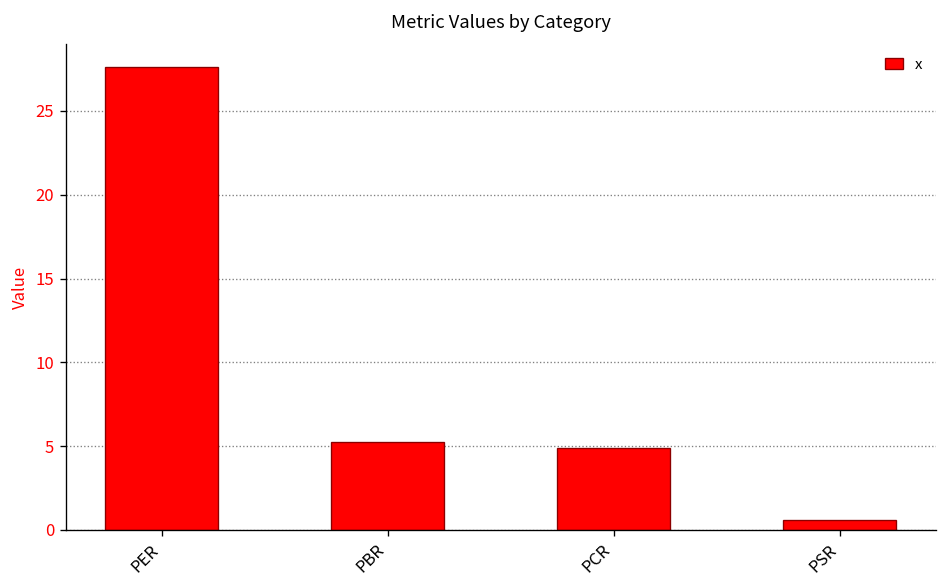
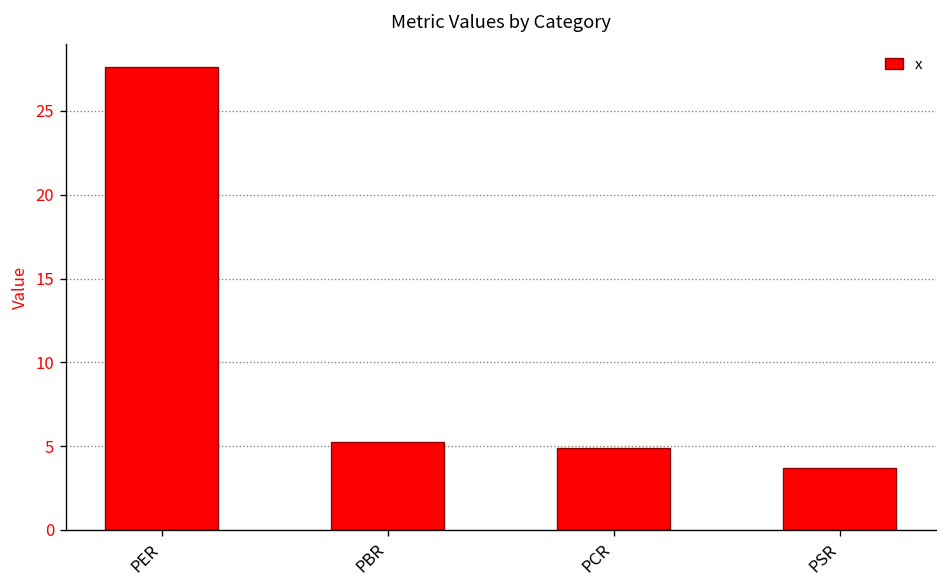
  {
    "PER": 27.6,
    "PBR": 5.3,
    "PCR": 4.9,
-   "PSR": 0.6
+   "PSR": 3.7
  }
